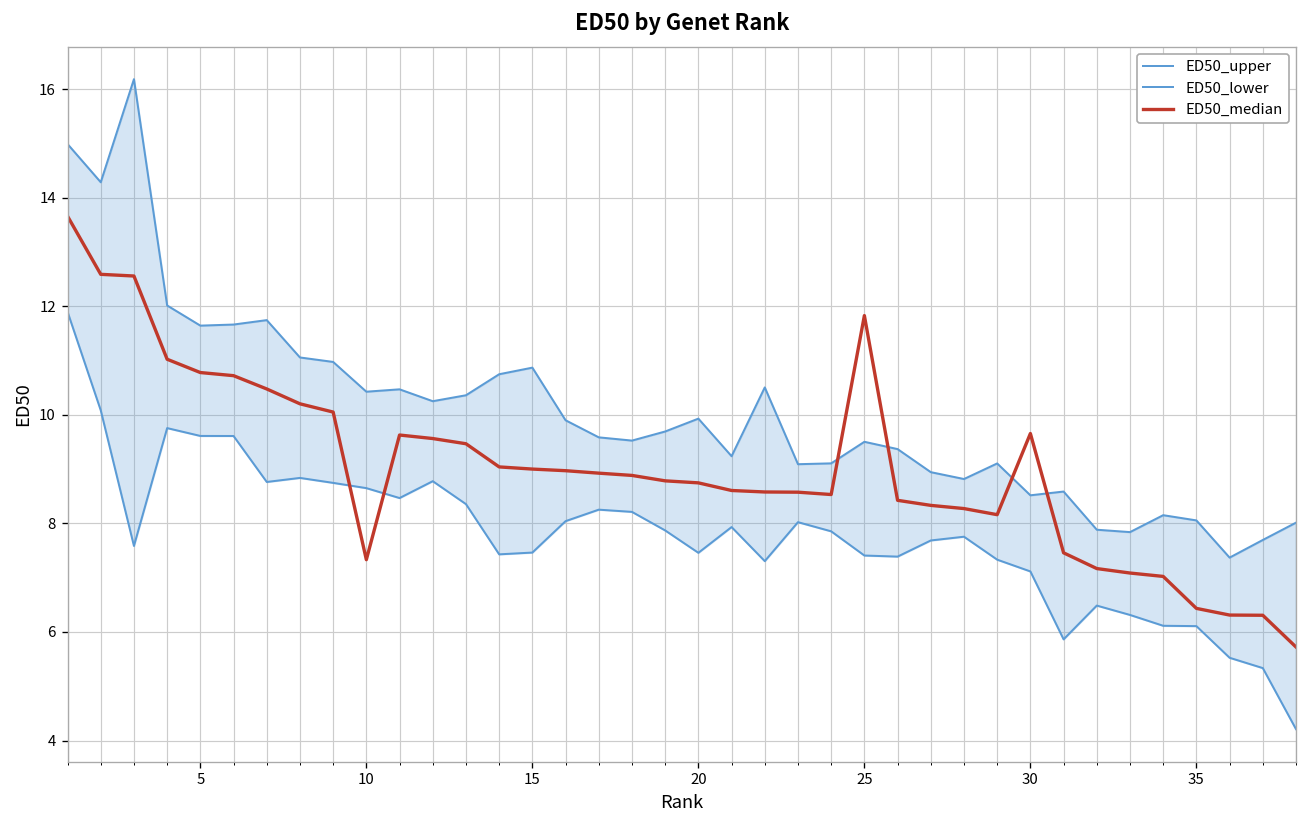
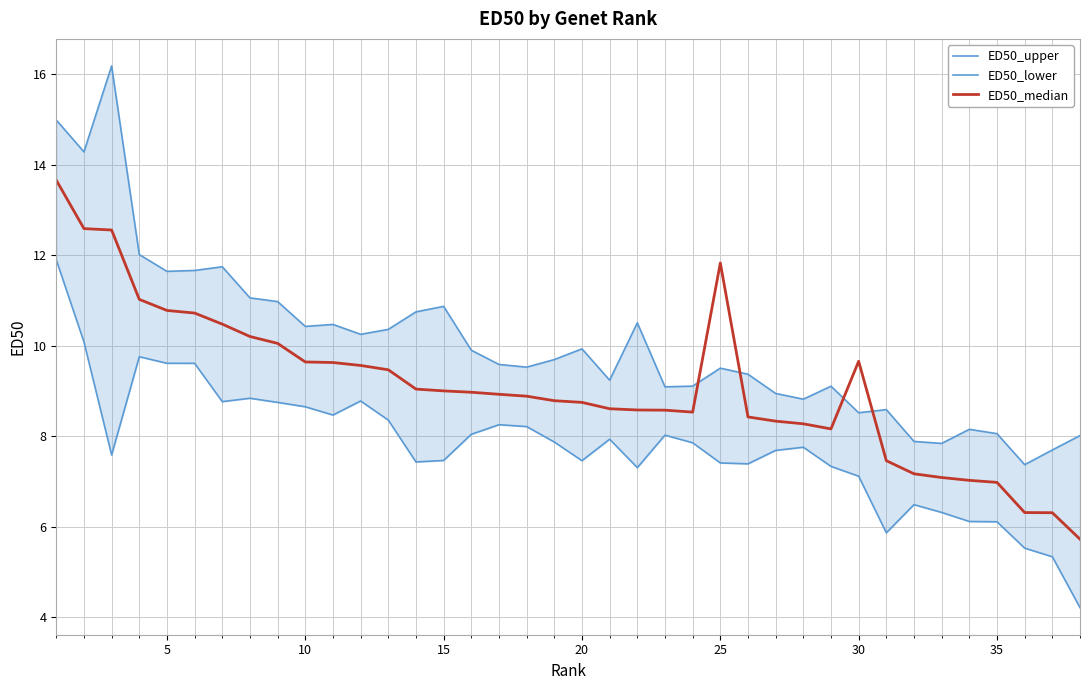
  {
    "ED50_median": {
      "5": 10.8,
-     "10": 7.3,
+     "10": 9.6,
      "15": 9.0,
      "20": 8.7,
      "25": 11.8,
      "30": 9.7,
-     "35": 6.4
+     "35": 7.0
    }
  }
